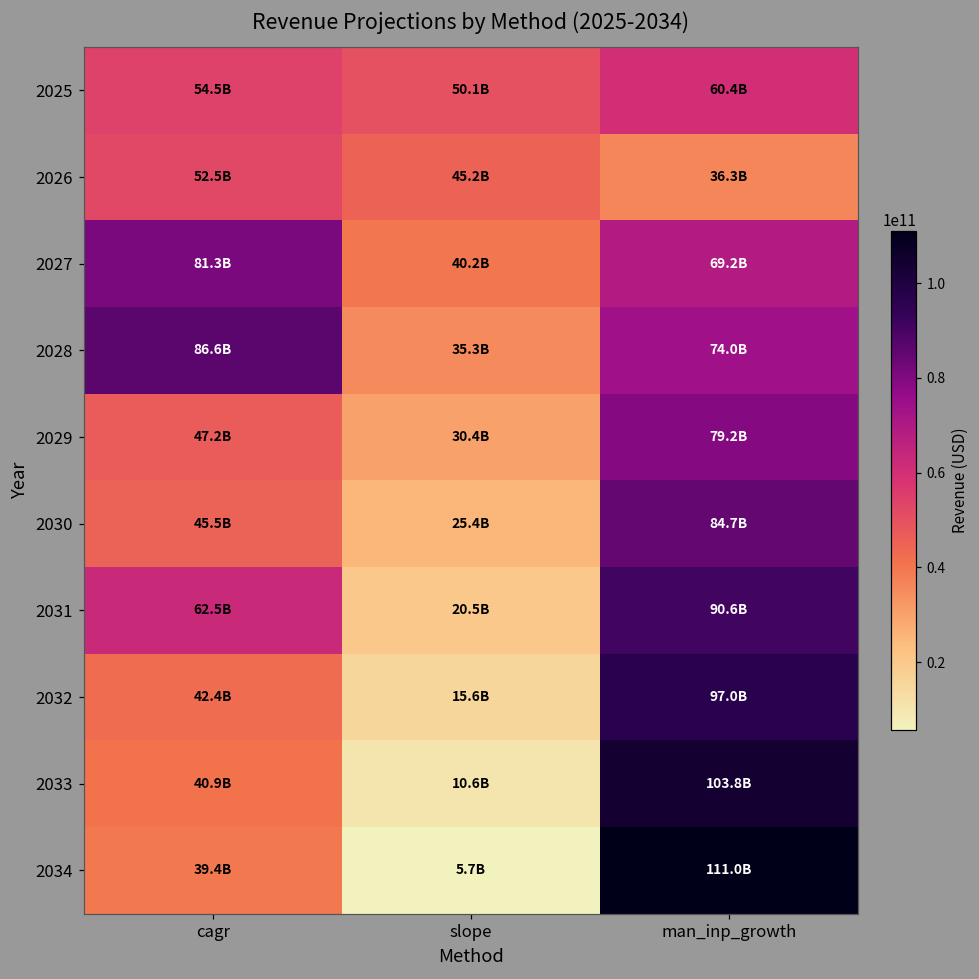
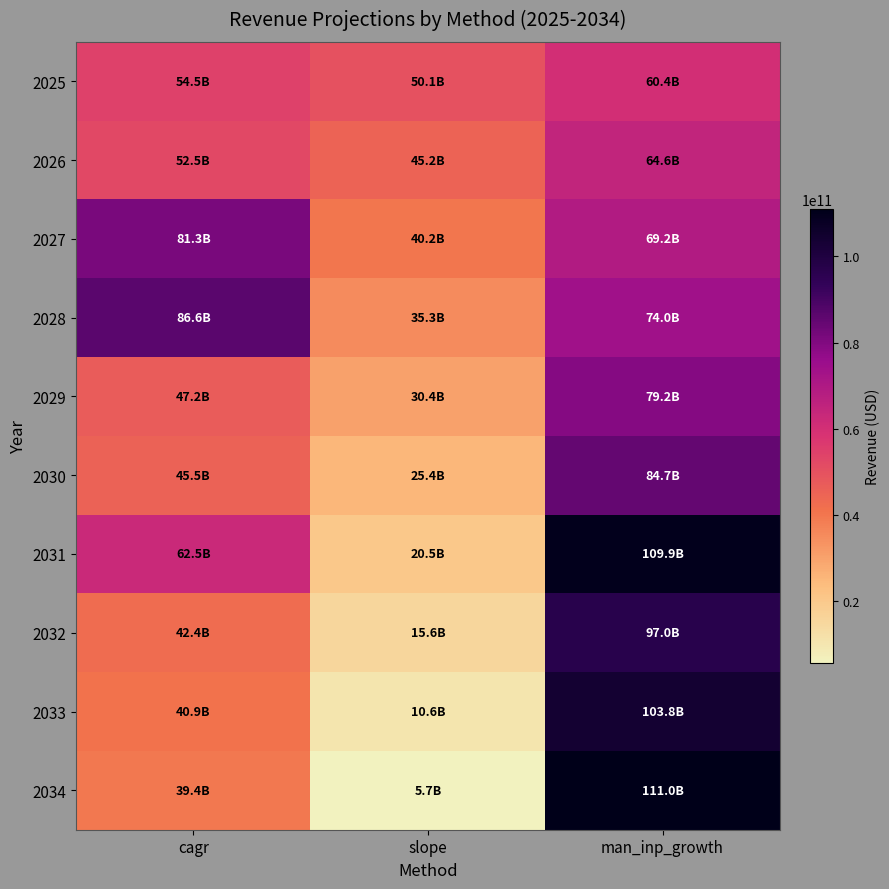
  {
    "2025": {
      "cagr": "54.5B",
      "slope": "50.1B",
      "man_inp_growth": "60.4B"
    },
    "2026": {
      "cagr": "52.5B",
      "slope": "45.2B",
-     "man_inp_growth": "36.3B"
+     "man_inp_growth": "64.6B"
    },
    "2027": {
      "cagr": "81.3B",
      "slope": "40.2B",
      "man_inp_growth": "69.2B"
    },
    "2028": {
      "cagr": "86.6B",
      "slope": "35.3B",
      "man_inp_growth": "74.0B"
    },
    "2029": {
      "cagr": "47.2B",
      "slope": "30.4B",
      "man_inp_growth": "79.2B"
    },
    "2030": {
      "cagr": "45.5B",
      "slope": "25.4B",
      "man_inp_growth": "84.7B"
    },
    "2031": {
      "cagr": "62.5B",
      "slope": "20.5B",
-     "man_inp_growth": "90.6B"
+     "man_inp_growth": "109.9B"
    },
    "2032": {
      "cagr": "42.4B",
      "slope": "15.6B",
      "man_inp_growth": "97.0B"
    },
    "2033": {
      "cagr": "40.9B",
      "slope": "10.6B",
      "man_inp_growth": "103.8B"
    },
    "2034": {
      "cagr": "39.4B",
      "slope": "5.7B",
      "man_inp_growth": "111.0B"
    }
  }
